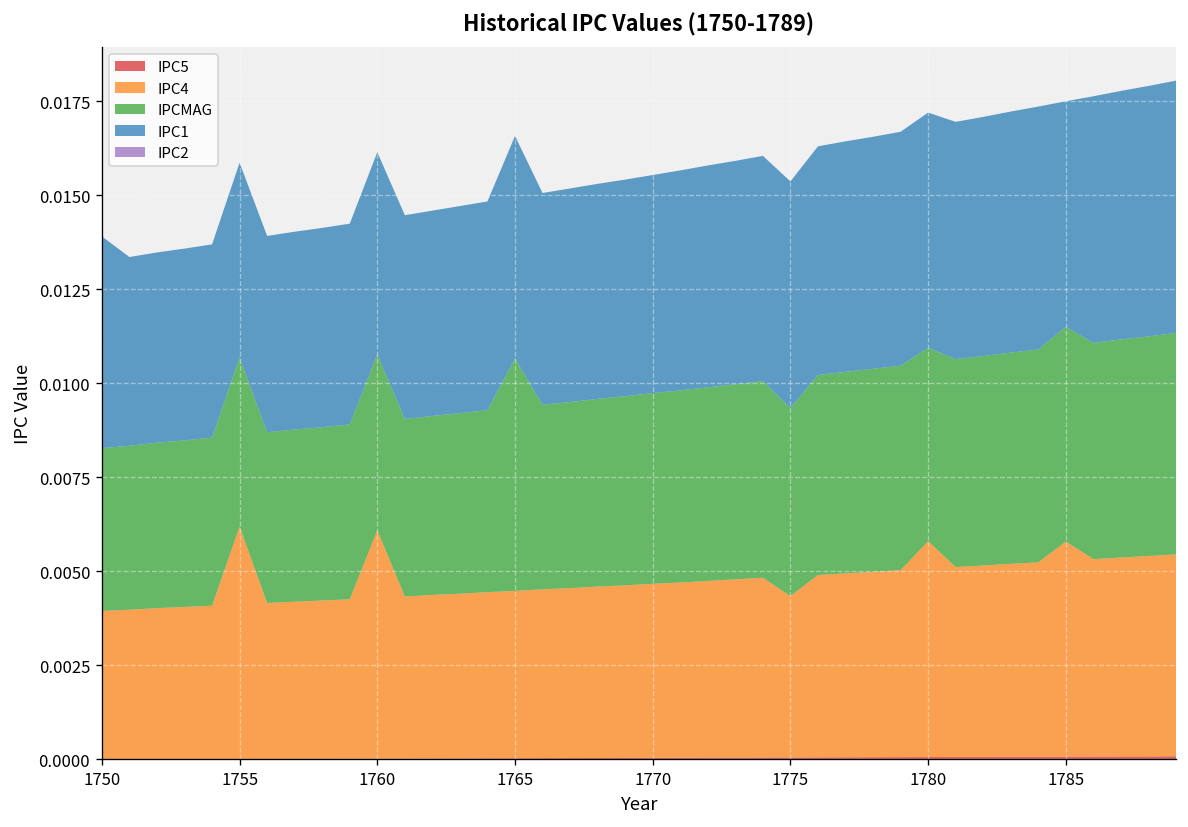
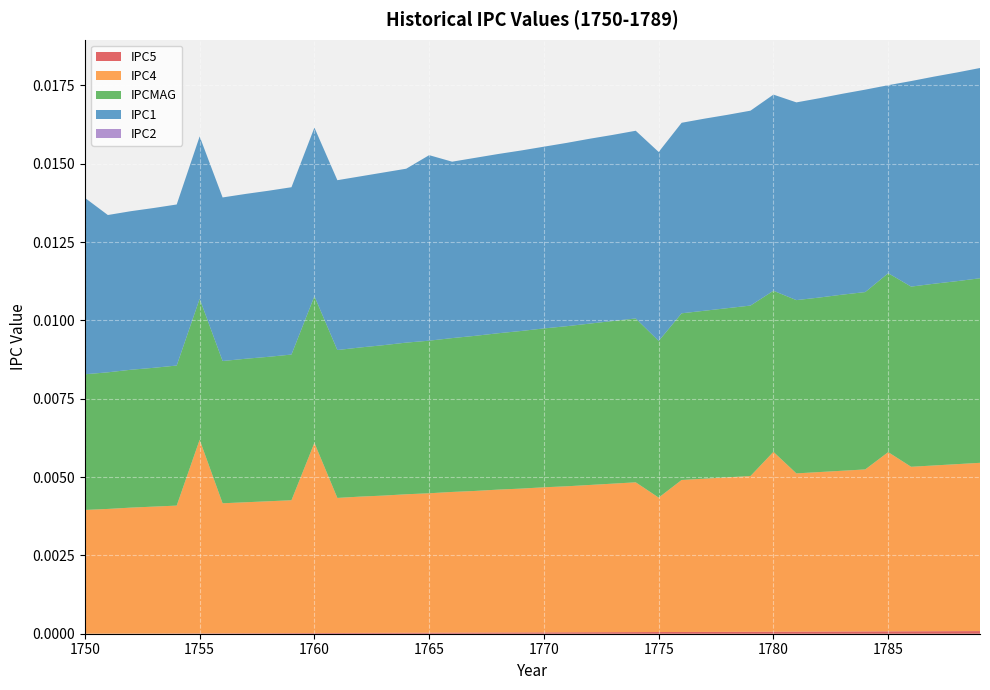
  {
    "IPC5": {
      "1750": 0.0000
    },
    "IPC4": {
      "1750": 0.0040,
      "1755": 0.0062,
      "1760": 0.0061,
      "1765": 0.0045,
      "1770": 0.0046,
      "1775": 0.0043,
      "1780": 0.0057,
      "1785": 0.0057
    },
    "IPCMAG": {
      "1750": 0.0043,
      "1755": 0.0045,
      "1760": 0.0047,
-     "1765": 0.0062,
+     "1765": 0.0049,
      "1770": 0.0051,
      "1775": 0.0050,
      "1780": 0.0051,
      "1785": 0.0057
    }
  }
